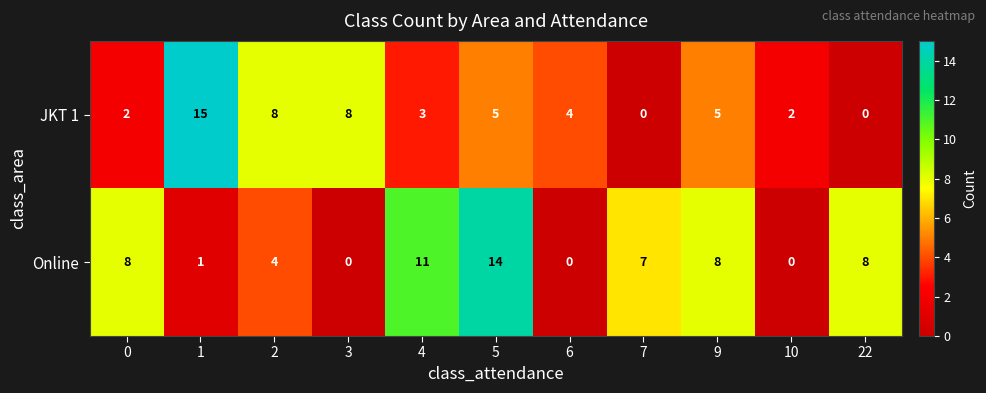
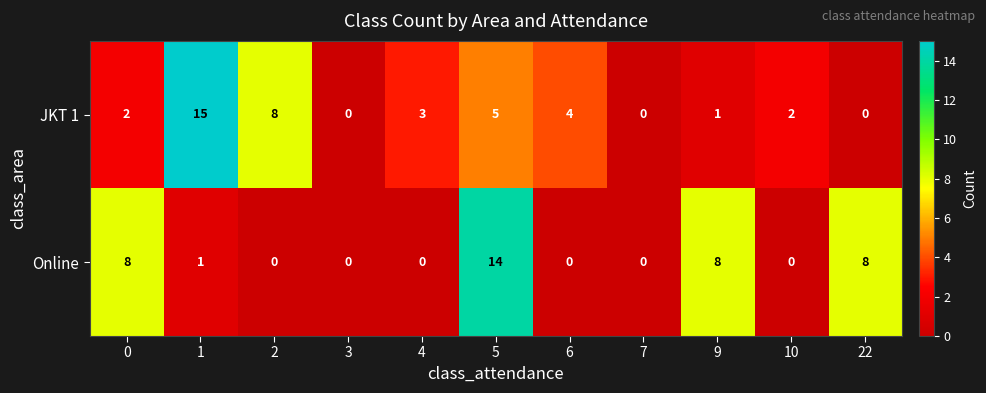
  {
    "JKT 1": {
      "0": 2,
      "1": 15,
      "2": 8,
-     "3": 8,
+     "3": 0,
      "4": 3,
      "5": 5,
      "6": 4,
      "7": 0,
-     "9": 5,
+     "9": 1,
      "10": 2,
      "22": 0
    },
    "Online": {
      "0": 8,
      "1": 1,
-     "2": 4,
+     "2": 0,
      "3": 0,
-     "4": 11,
+     "4": 0,
      "5": 14,
      "6": 0,
-     "7": 7,
+     "7": 0,
      "9": 8,
      "10": 0,
      "22": 8
    }
  }
